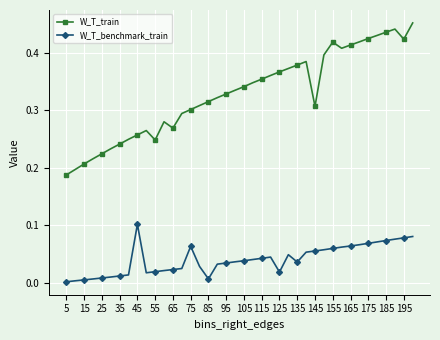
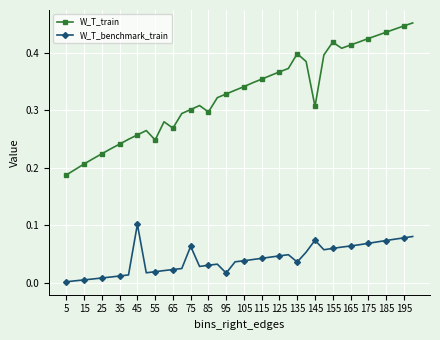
  {
    "W_T_train": {
      "45": 0.26,
      "55": 0.25,
      "65": 0.27,
      "75": 0.30,
-     "85": 0.31,
+     "85": 0.30,
      "95": 0.33,
      "105": 0.34,
      "115": 0.35,
      "125": 0.37,
-     "135": 0.38,
+     "135": 0.40,
      "145": 0.31,
      "155": 0.42,
      "165": 0.41,
      "175": 0.42,
      "185": 0.44,
-     "195": 0.42
+     "195": 0.45
    },
    "W_T_benchmark_train": {
      "45": 0.10,
      "55": 0.02,
      "65": 0.02,
      "75": 0.06,
-     "85": 0.01,
-     "95": 0.03,
+     "85": 0.03,
+     "95": 0.02,
      "105": 0.04,
      "115": 0.04,
-     "125": 0.02,
+     "125": 0.05,
      "135": 0.04,
-     "145": 0.05,
+     "145": 0.07,
      "155": 0.06,
      "165": 0.06,
      "175": 0.07,
      "185": 0.07,
      "195": 0.08
    }
  }
